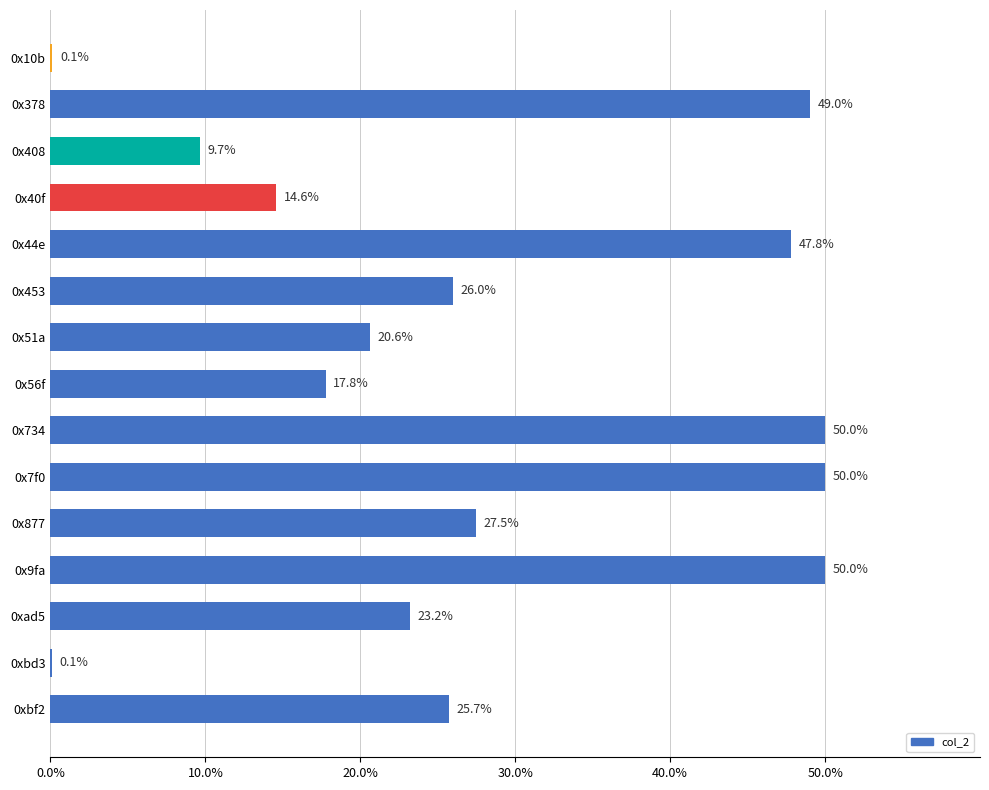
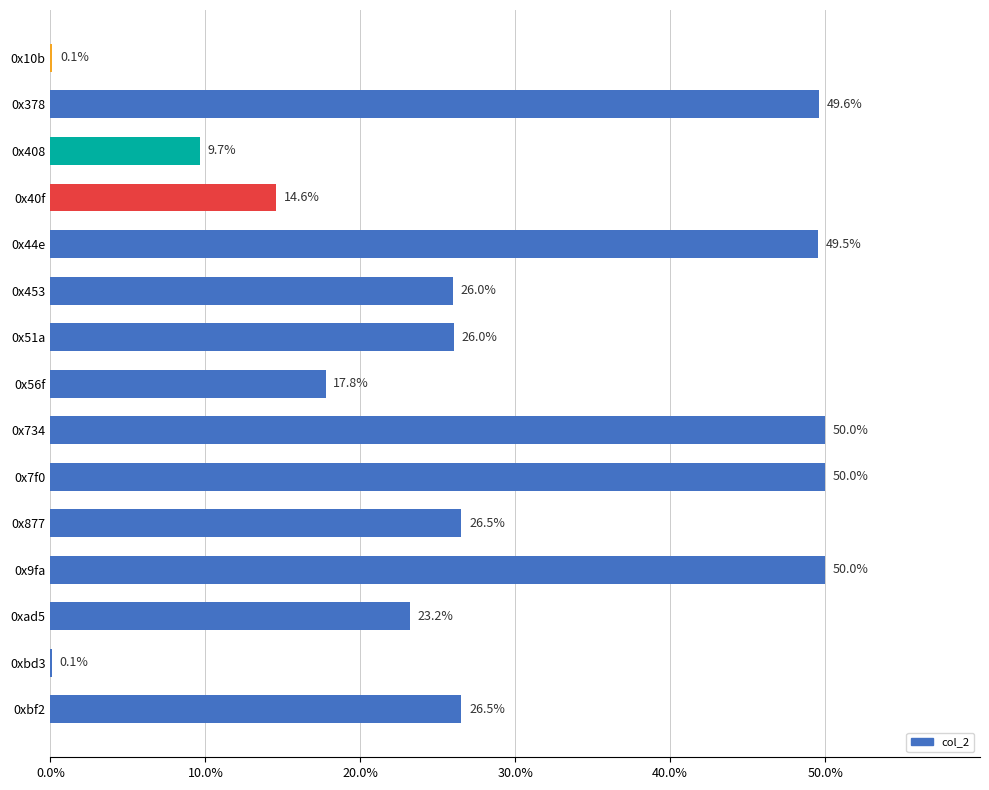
  {
    "0x10b": "0.1%",
-   "0x378": "49.0%",
+   "0x378": "49.6%",
    "0x408": "9.7%",
    "0x40f": "14.6%",
-   "0x44e": "47.8%",
+   "0x44e": "49.5%",
    "0x453": "26.0%",
-   "0x51a": "20.6%",
+   "0x51a": "26.0%",
    "0x56f": "17.8%",
    "0x734": "50.0%",
    "0x7f0": "50.0%",
-   "0x877": "27.5%",
+   "0x877": "26.5%",
    "0x9fa": "50.0%",
    "0xad5": "23.2%",
    "0xbd3": "0.1%",
-   "0xbf2": "25.7%"
+   "0xbf2": "26.5%"
  }
